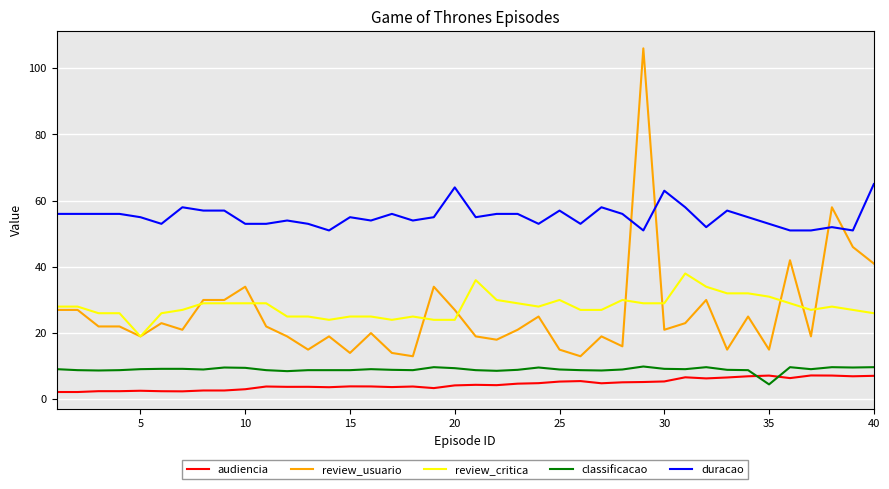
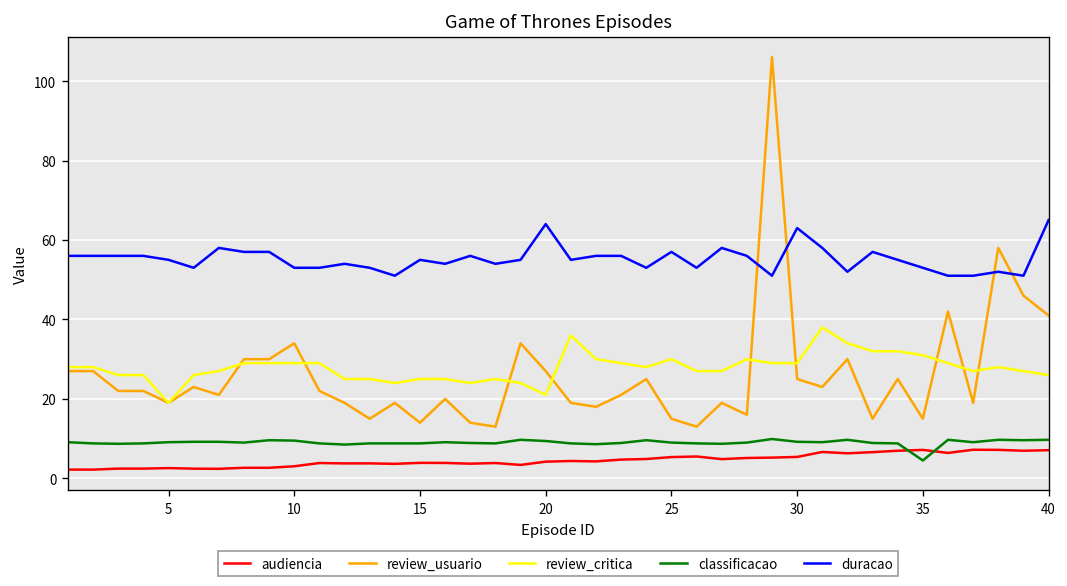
  {
    "audiencia": {
      "5": 3,
      "10": 3,
      "15": 4,
      "20": 4,
      "25": 5,
      "30": 5,
      "35": 7,
      "40": 7
    },
    "review_usuario": {
      "10": 34,
      "15": 14,
      "20": 27,
      "25": 15,
-     "30": 21,
+     "30": 25,
      "35": 15,
      "40": 41
    },
    "review_critica": {
      "10": 29,
      "15": 25,
-     "20": 24,
+     "20": 21,
      "25": 30,
      "30": 29,
      "35": 31,
      "40": 26
    },
    "classificacao": {
      "5": 9,
      "10": 10,
      "15": 9,
      "20": 9,
      "25": 9,
      "30": 9,
      "35": 5,
      "40": 10
    },
    "duracao": {
      "5": 55,
      "10": 53,
      "15": 55,
      "20": 64,
      "25": 57,
      "30": 63,
      "35": 53,
      "40": 65
    }
  }
